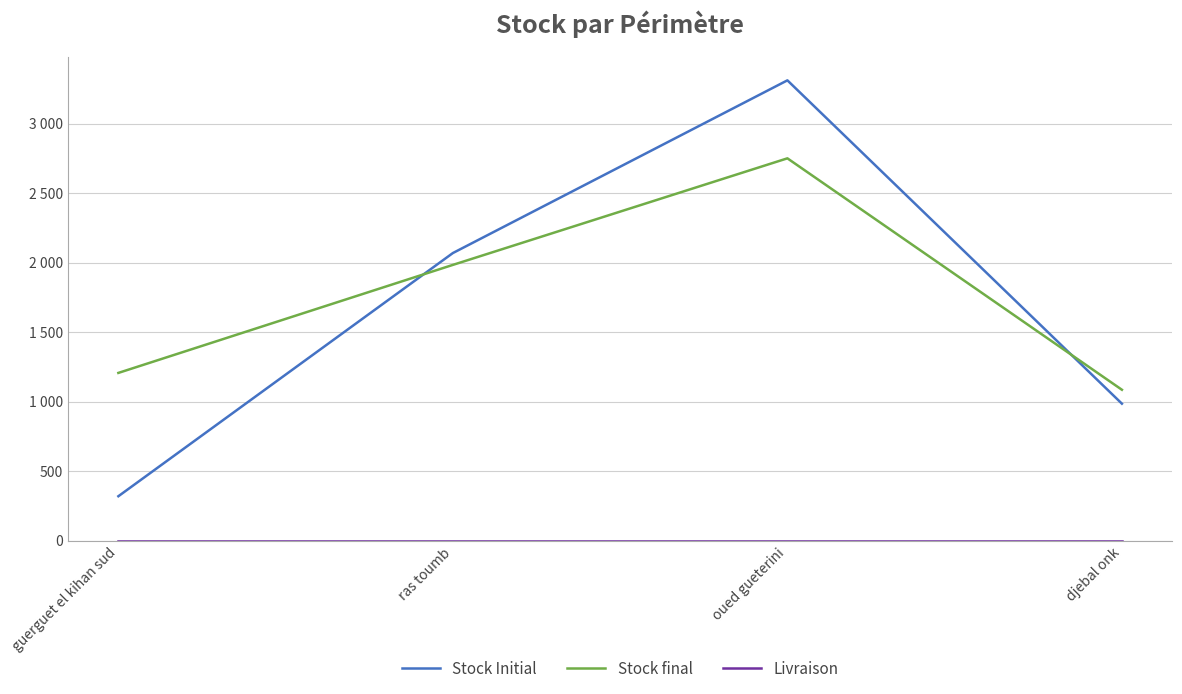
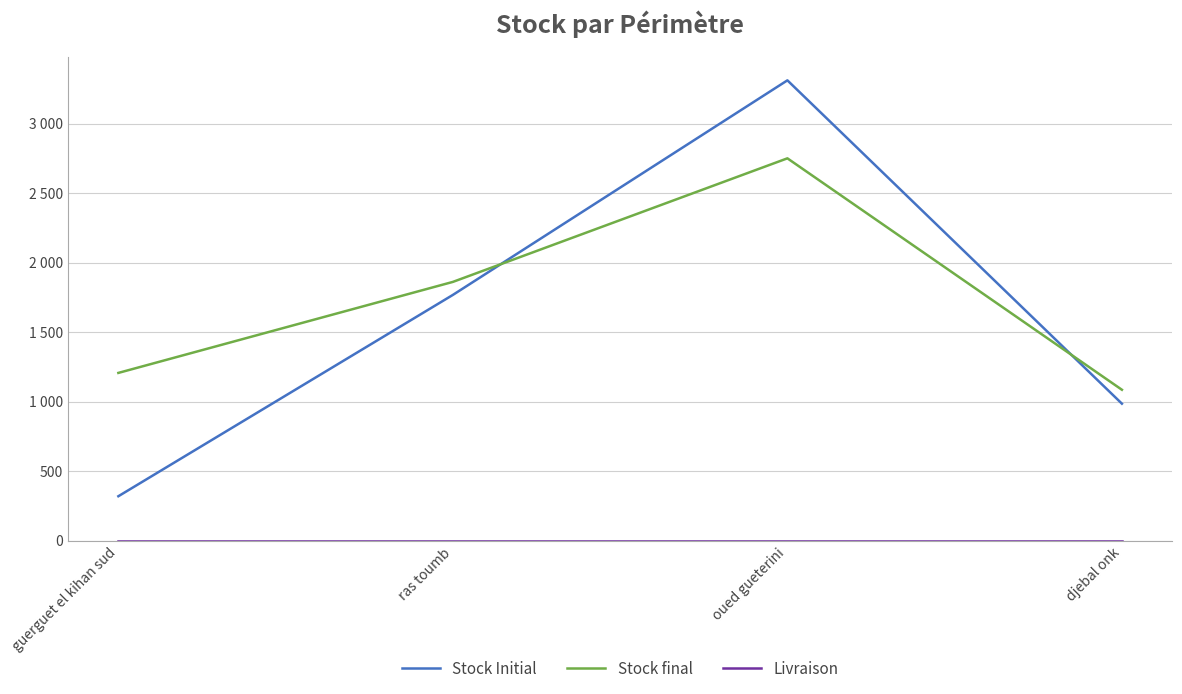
  {
    "Stock Initial": {
      "guerguet el kihan sud": 320,
-     "ras toumb": 2070,
+     "ras toumb": 1770,
      "oued gueterini": 3310,
      "djebal onk": 990
    },
    "Stock final": {
      "guerguet el kihan sud": 1210,
-     "ras toumb": 1980,
+     "ras toumb": 1860,
      "oued gueterini": 2750,
      "djebal onk": 1090
    },
    "Livraison": {
      "guerguet el kihan sud": 0,
      "ras toumb": 0,
      "oued gueterini": 0,
      "djebal onk": 0
    }
  }
